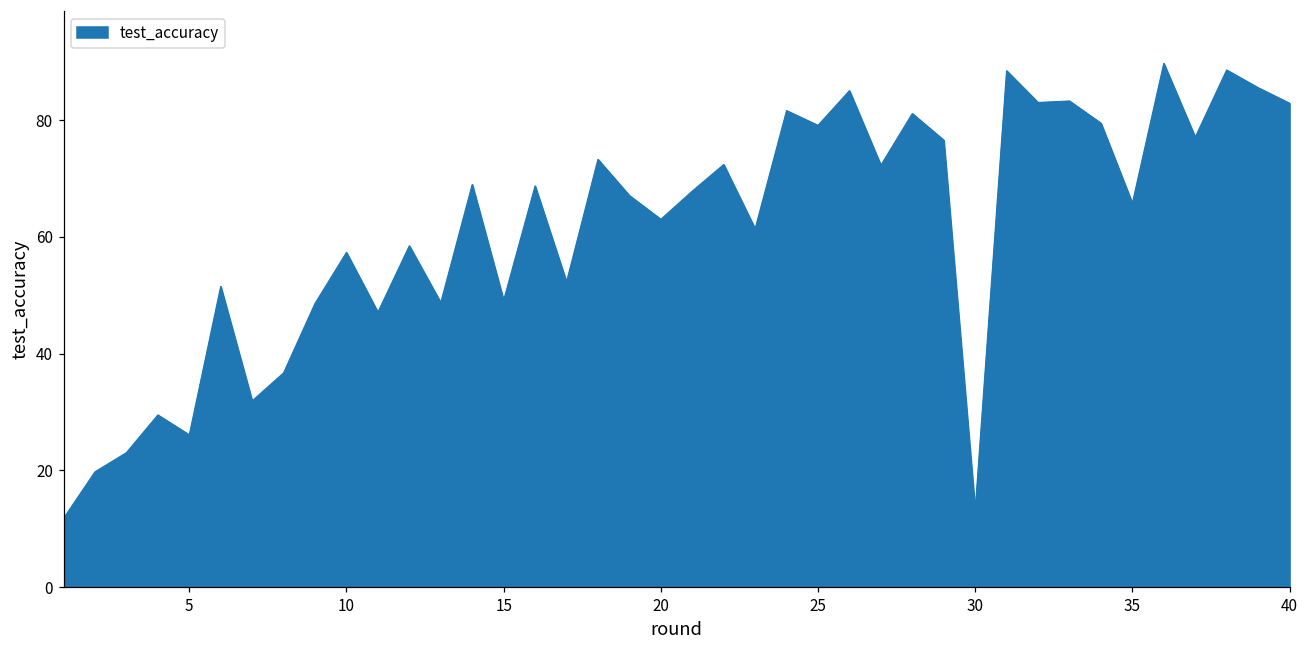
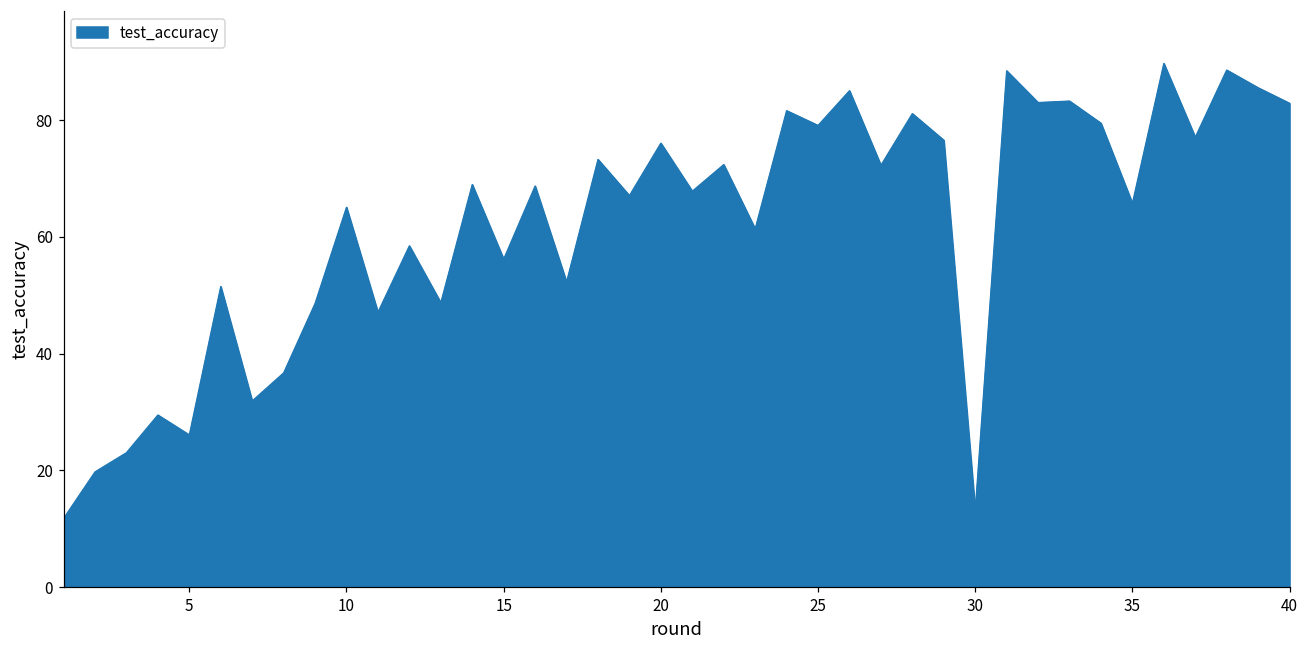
  {
    "5": 26,
-   "10": 57,
-   "15": 49,
-   "20": 63,
+   "10": 65,
+   "15": 56,
+   "20": 76,
    "25": 79,
    "30": 13,
    "35": 66,
    "40": 83
  }
